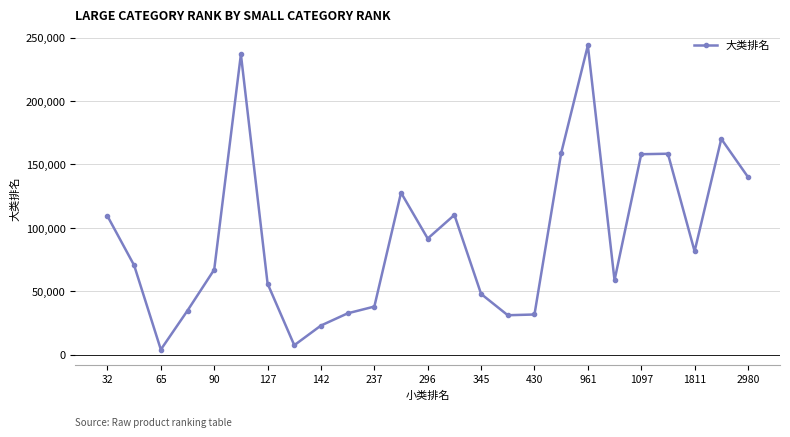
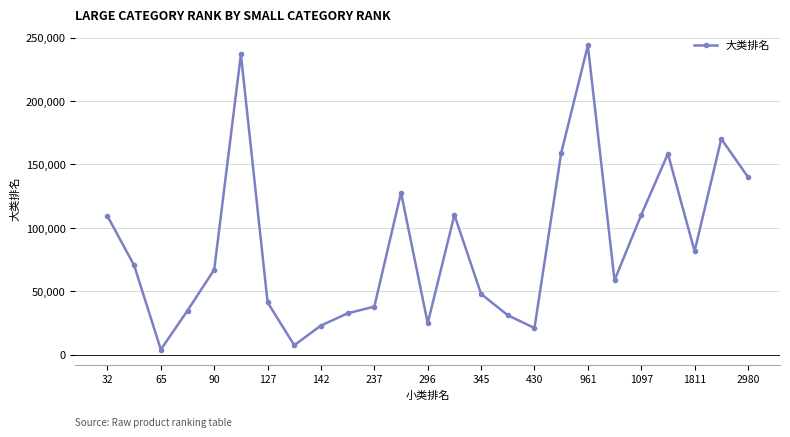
  {
    "32": "109,000",
    "65": "4,000",
    "90": "67,000",
-   "127": "56,000",
+   "127": "41,000",
    "142": "23,000",
    "237": "38,000",
-   "296": "92,000",
+   "296": "25,000",
    "345": "48,000",
-   "430": "32,000",
+   "430": "21,000",
    "961": "244,000",
-   "1097": "158,000",
+   "1097": "110,000",
    "1811": "81,000",
    "2980": "140,000"
  }
